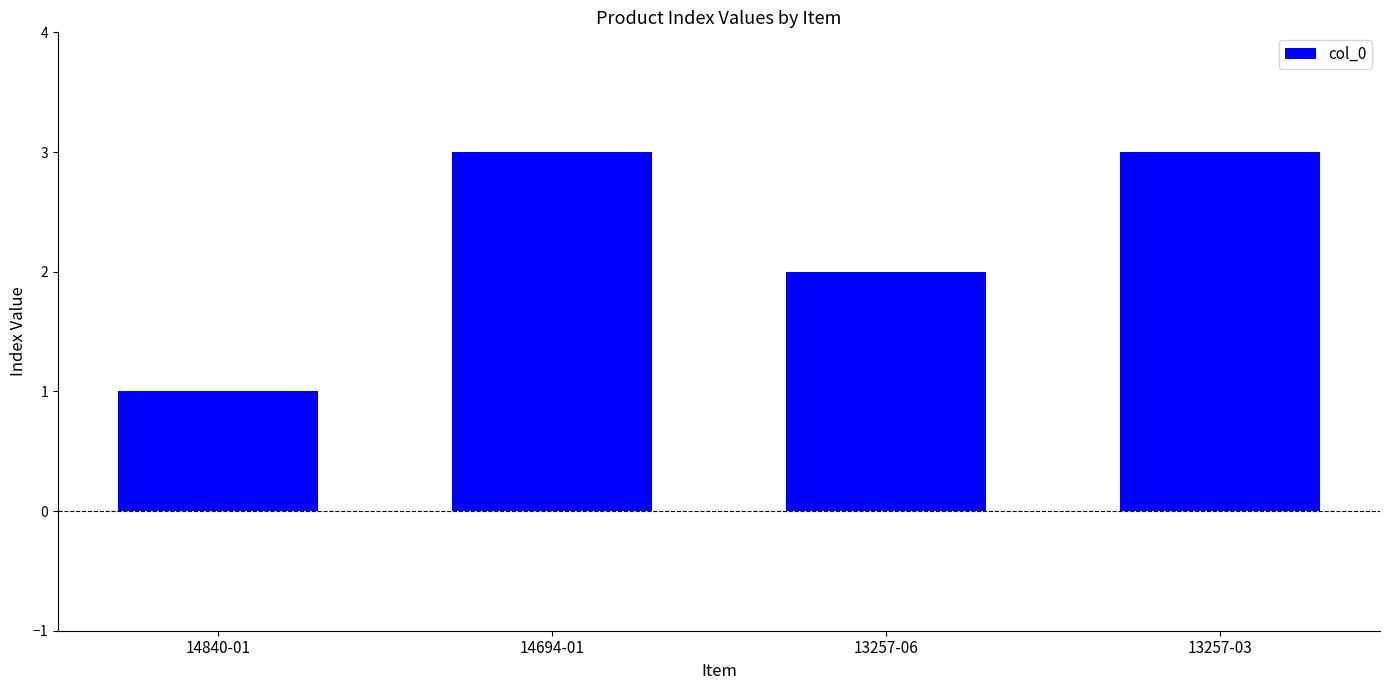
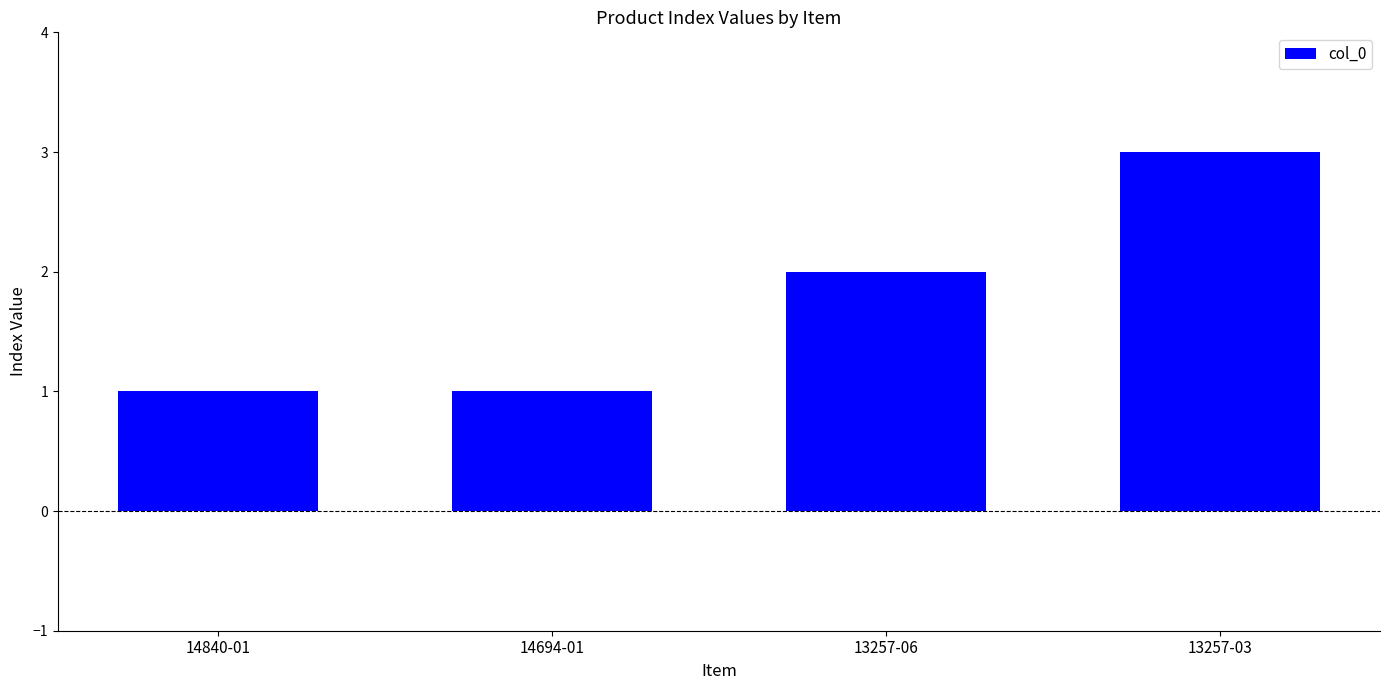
  {
    "14840-01": 1,
-   "14694-01": 3,
+   "14694-01": 1,
    "13257-06": 2,
    "13257-03": 3
  }
